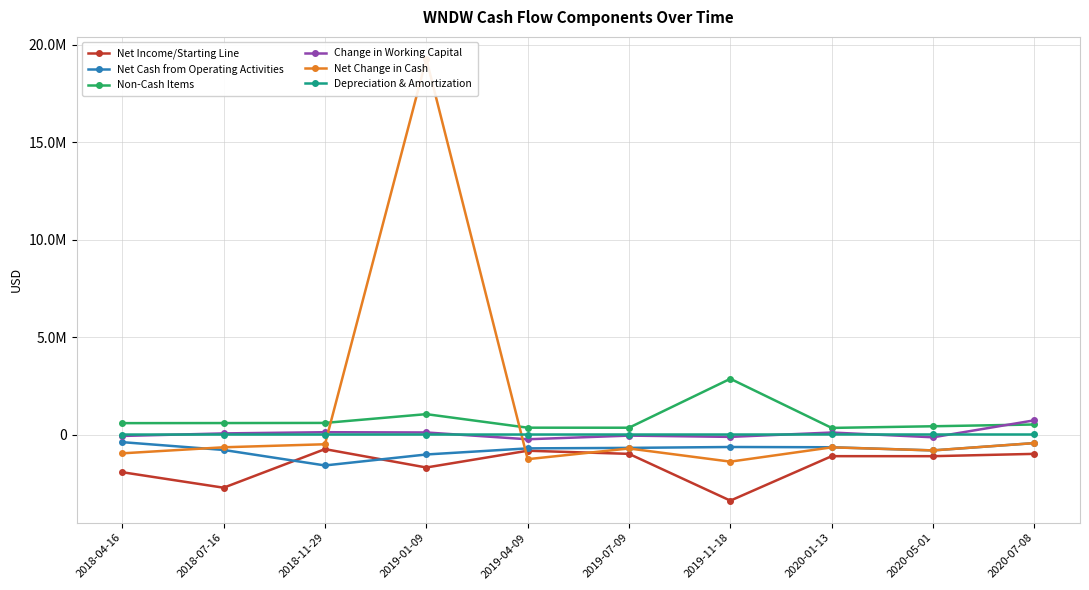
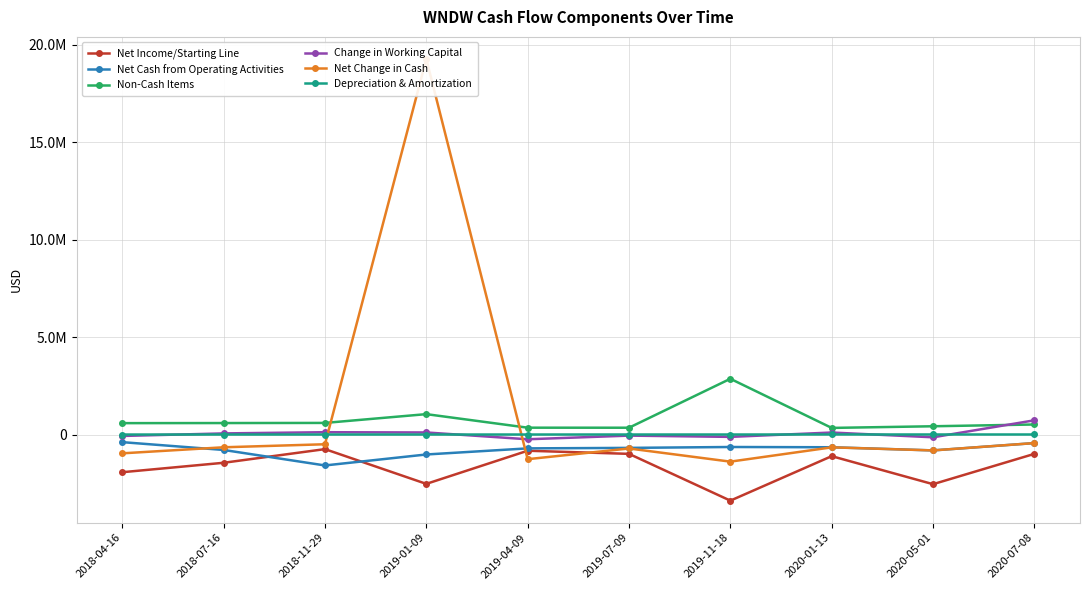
  {
    "Net Income/Starting Line": {
      "2018-04-16": -1900000,
-     "2018-07-16": -2700000,
+     "2018-07-16": -1400000,
      "2018-11-29": -700000,
-     "2019-01-09": -1700000,
+     "2019-01-09": -2500000,
      "2019-07-09": -1000000,
      "2019-11-18": -3400000,
      "2020-01-13": -1100000,
-     "2020-05-01": -1100000,
+     "2020-05-01": -2500000,
      "2020-07-08": -1000000
    },
    "Net Cash from Operating Activities": {
      "2018-04-16": -400000,
      "2018-07-16": -800000,
      "2018-11-29": -1600000,
      "2019-01-09": -1000000,
      "2019-11-18": -600000
    },
    "Change in Working Capital": {
      "2019-04-09": -200000,
      "2020-05-01": -100000,
      "2020-07-08": 700000
    },
    "Net Change in Cash": {
      "2018-04-16": -1000000,
      "2018-07-16": -700000,
      "2018-11-29": -500000,
      "2019-04-09": -1300000,
      "2019-11-18": -1400000
    }
  }
